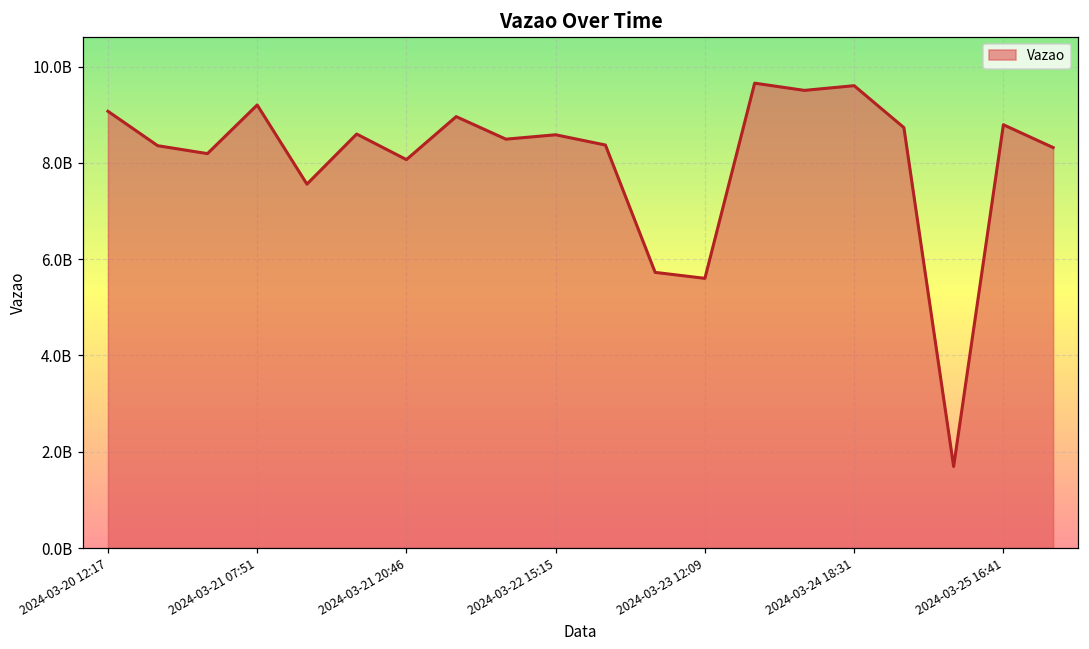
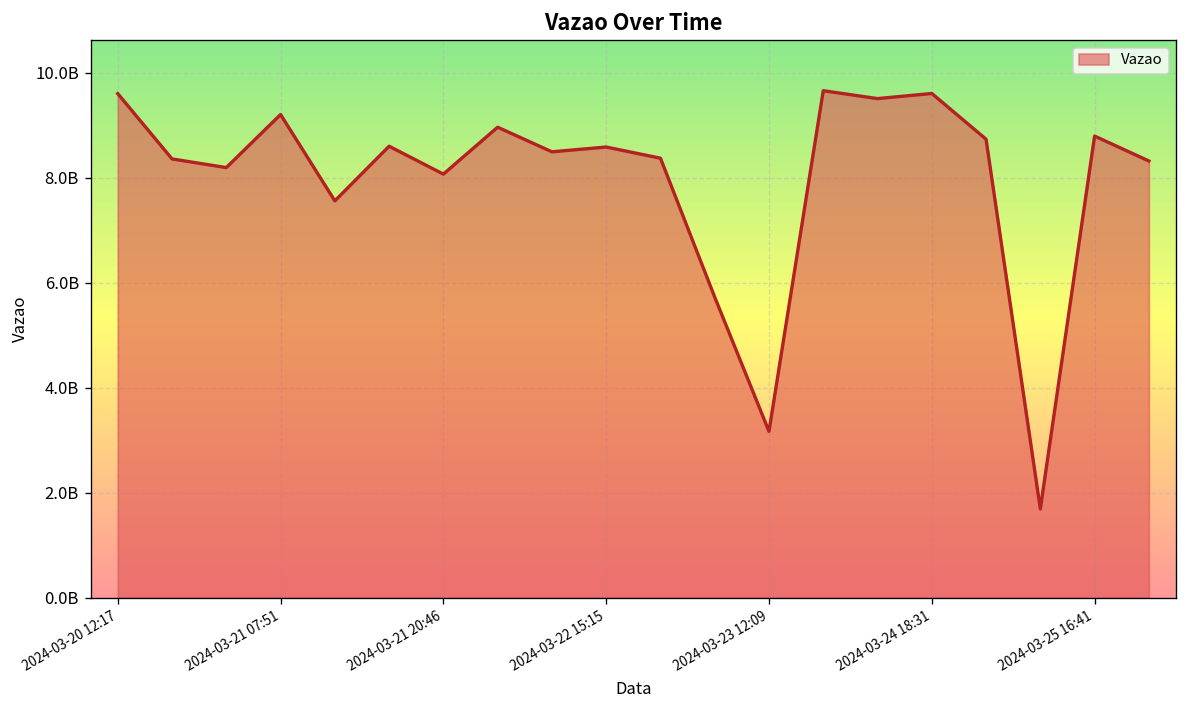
  {
-   "2024-03-20 12:17": 9100000000,
+   "2024-03-20 12:17": 9600000000,
    "2024-03-21 07:51": 9200000000,
    "2024-03-21 20:46": 8100000000,
    "2024-03-22 15:15": 8600000000,
-   "2024-03-23 12:09": 5600000000,
+   "2024-03-23 12:09": 3200000000,
    "2024-03-24 18:31": 9600000000,
    "2024-03-25 16:41": 8800000000
  }
